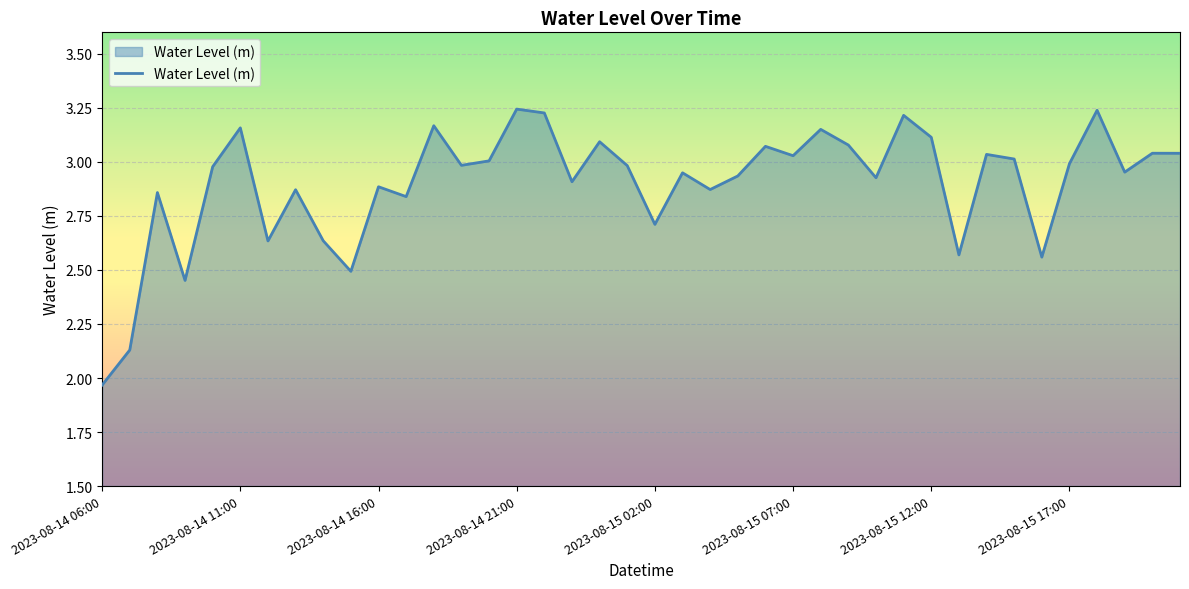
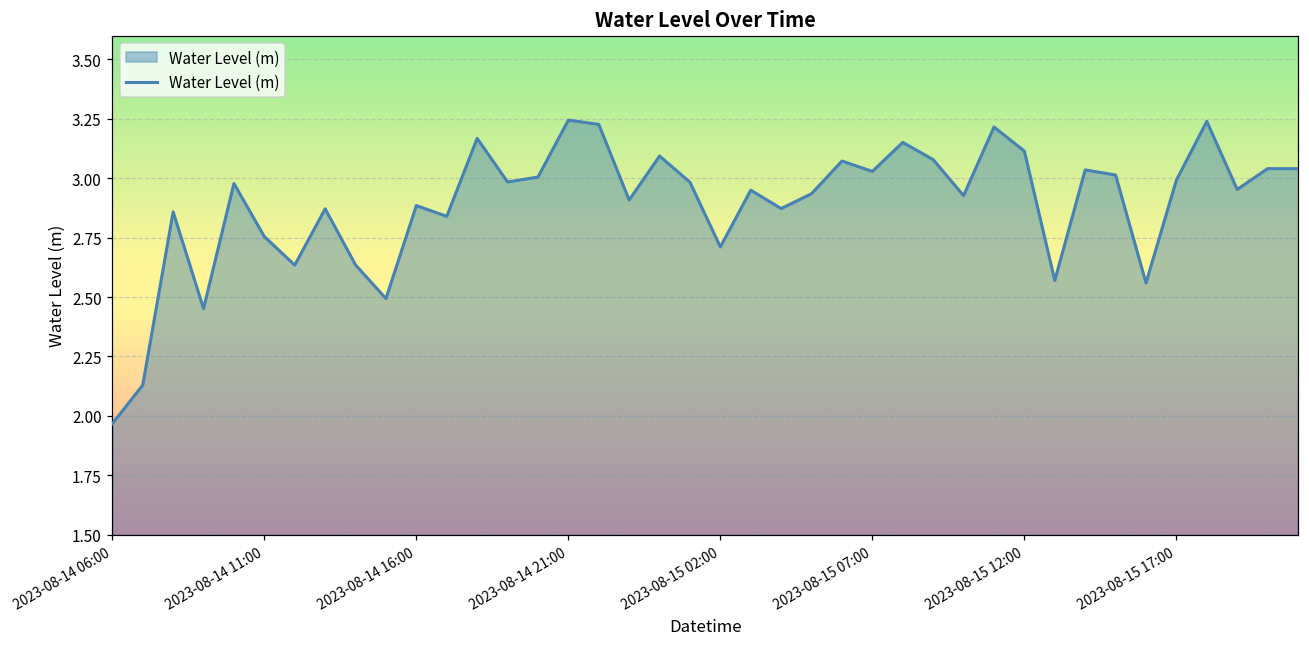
  {
    "2023-08-14 06:00": 1.97,
-   "2023-08-14 11:00": 3.16,
+   "2023-08-14 11:00": 2.75,
    "2023-08-14 16:00": 2.89,
    "2023-08-14 21:00": 3.24,
    "2023-08-15 02:00": 2.71,
    "2023-08-15 07:00": 3.03,
    "2023-08-15 12:00": 3.11,
    "2023-08-15 17:00": 2.99
  }
